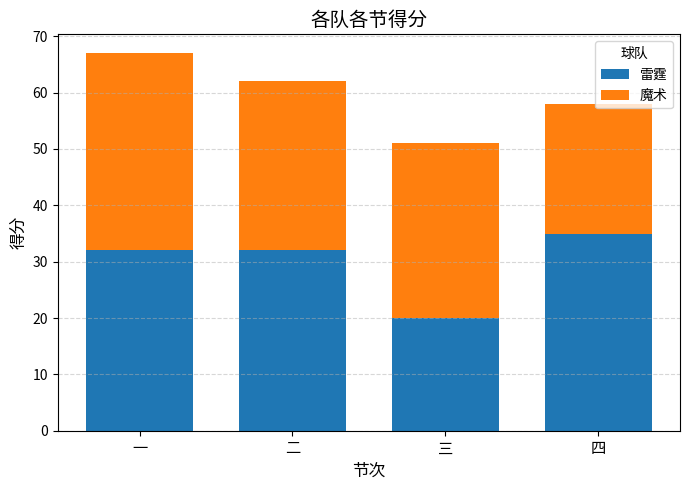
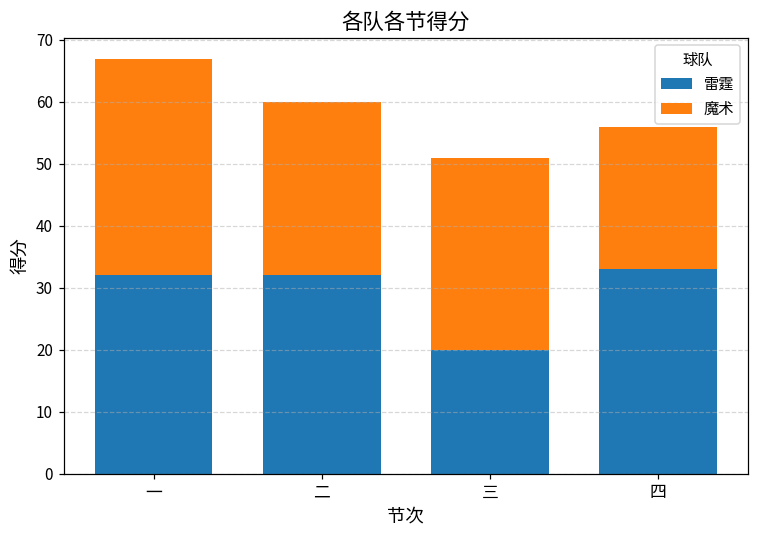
  {
    "雷霆": {
      "一": 32,
      "二": 32,
      "三": 20,
-     "四": 35
+     "四": 33
    },
    "魔术": {
      "一": 35,
-     "二": 30,
+     "二": 28,
      "三": 31
    }
  }
